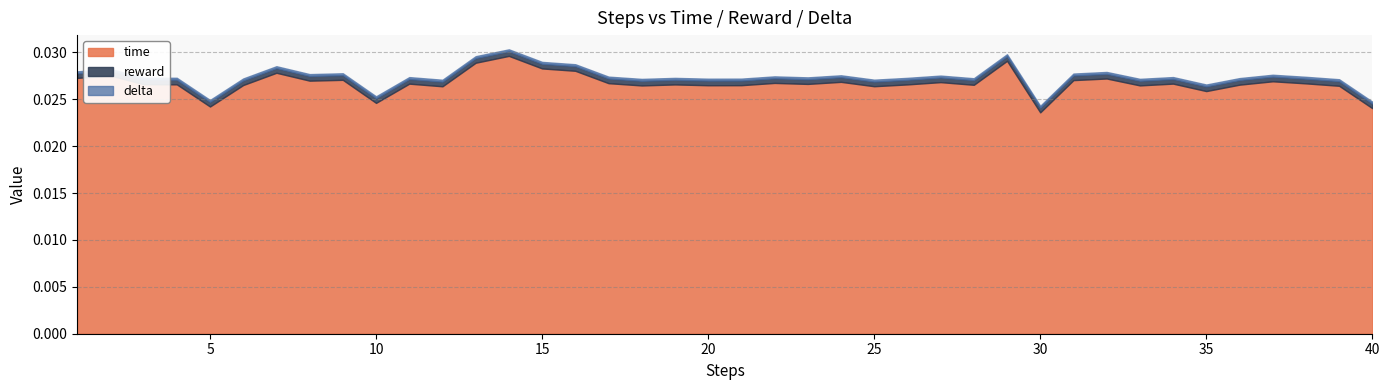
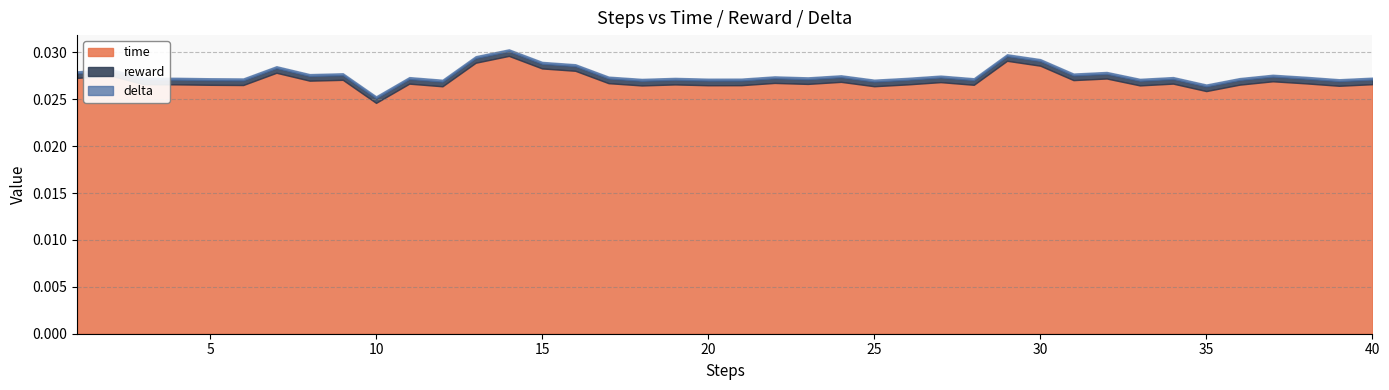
  {
    "time": {
-     "5": 0.024,
+     "5": 0.027,
      "10": 0.025,
      "15": 0.028,
      "20": 0.027,
      "25": 0.026,
-     "30": 0.024,
+     "30": 0.029,
      "35": 0.026,
-     "40": 0.024
+     "40": 0.027
    }
  }
